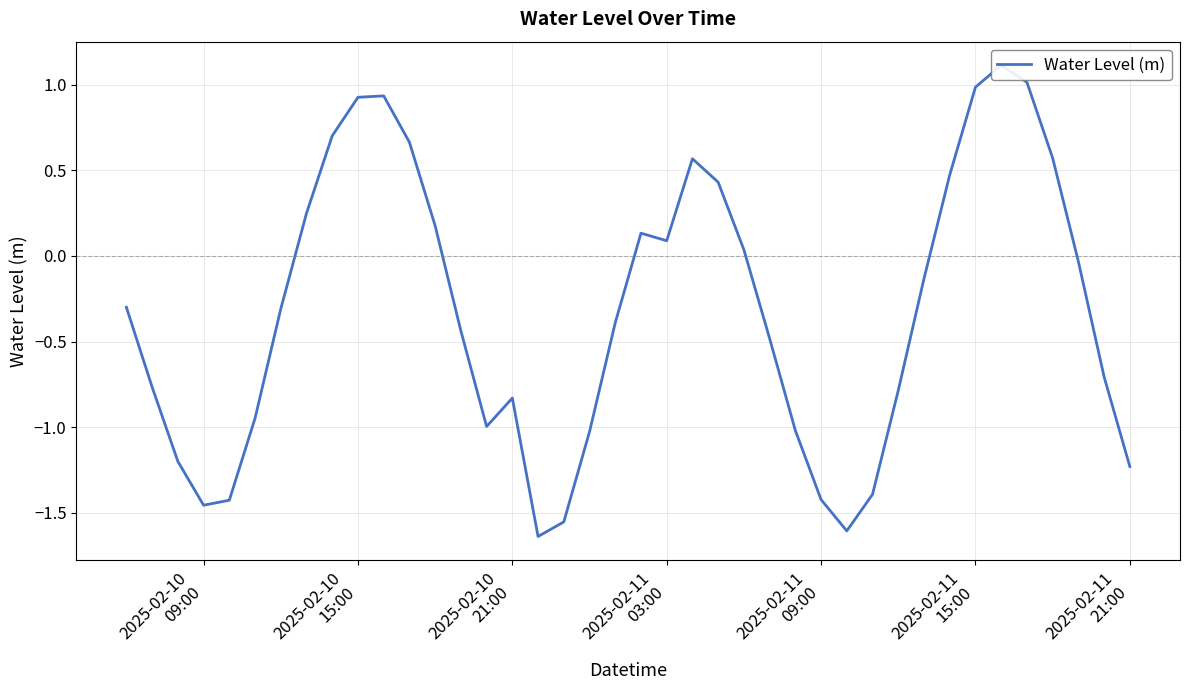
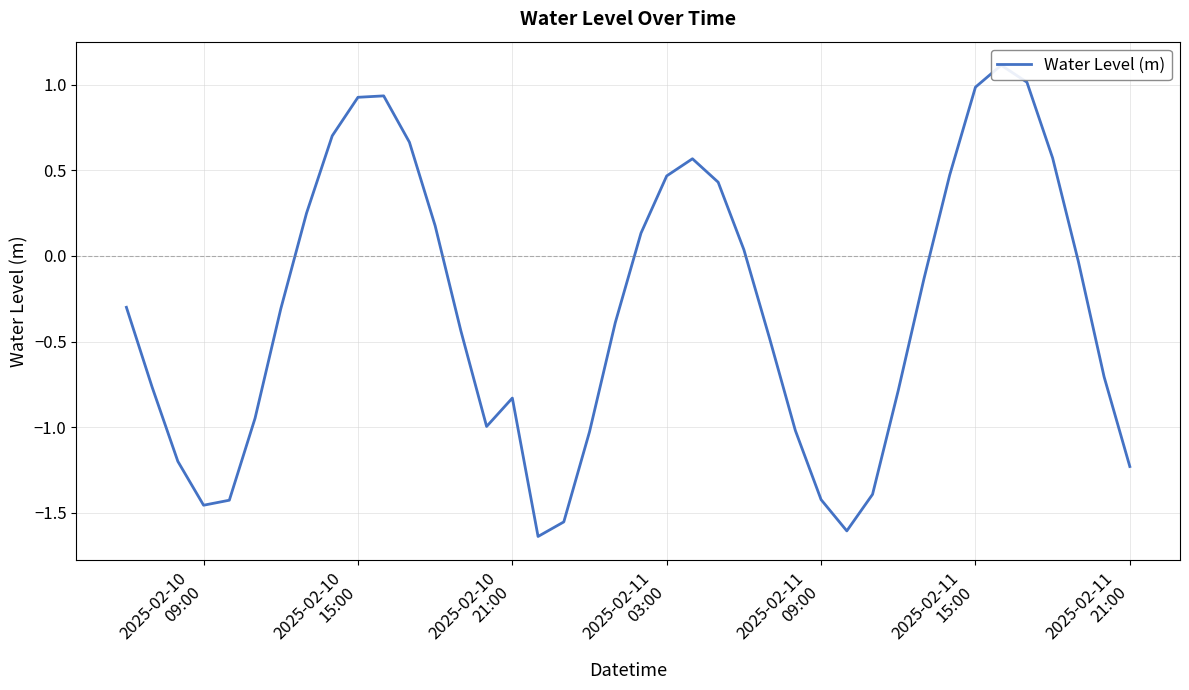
  {
    "2025-02-10 09:00": -1.46,
    "2025-02-10 15:00": 0.93,
    "2025-02-10 21:00": -0.83,
-   "2025-02-11 03:00": 0.09,
+   "2025-02-11 03:00": 0.47,
    "2025-02-11 09:00": -1.42,
    "2025-02-11 15:00": 0.99,
    "2025-02-11 21:00": -1.23
  }
